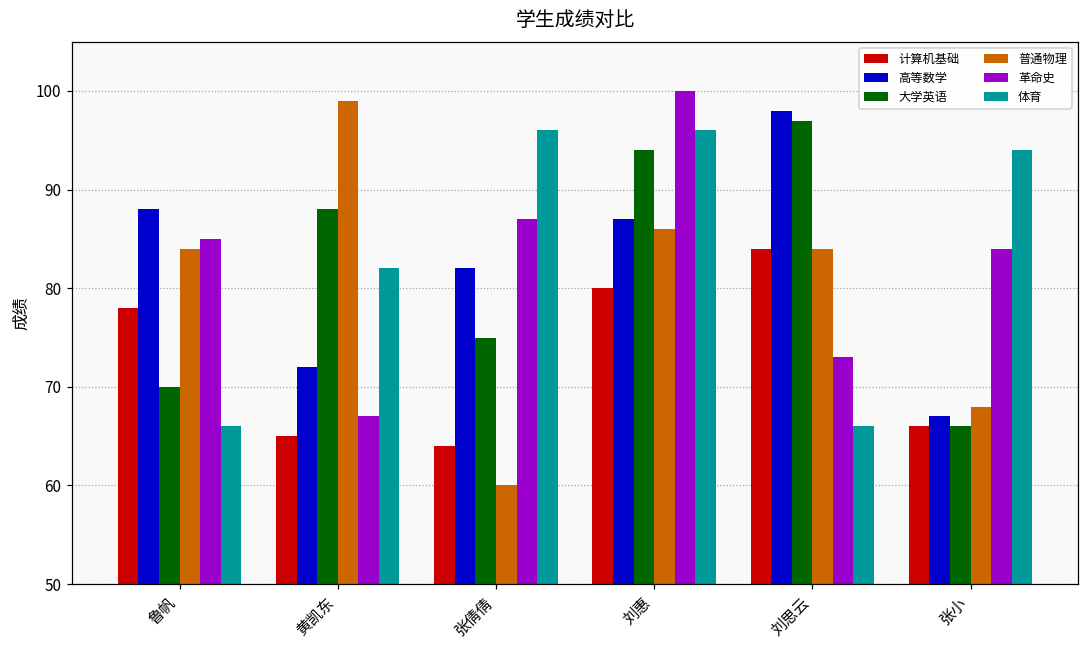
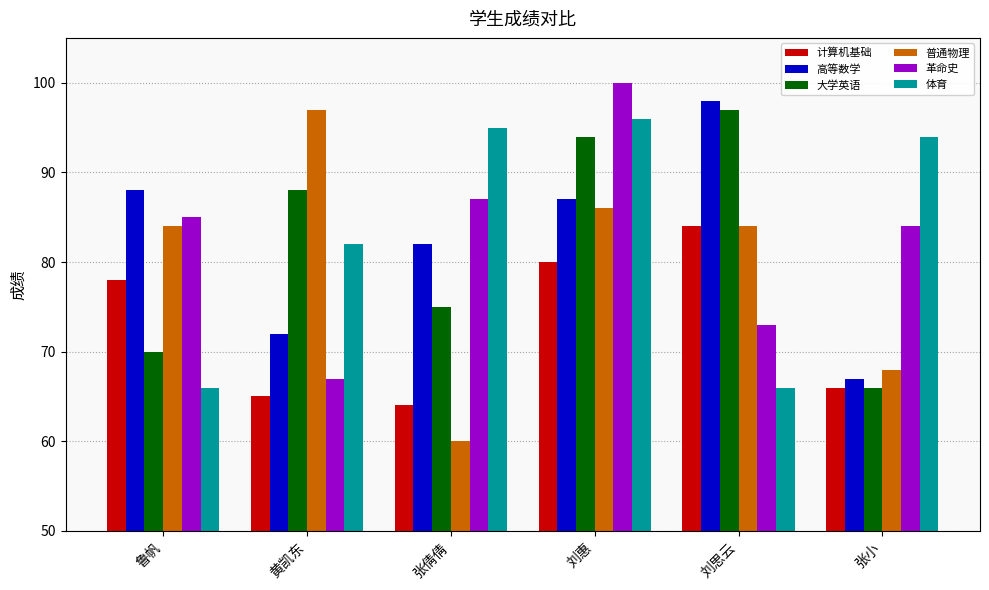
  {
    "计算机基础": {
      "鲁帆": 78,
      "黄凯东": 65,
      "张倩倩": 64,
      "刘惠": 80,
      "刘思云": 84,
      "张小": 66
    },
    "高等数学": {
      "鲁帆": 88,
      "黄凯东": 72,
      "张倩倩": 82,
      "刘惠": 87,
      "刘思云": 98,
      "张小": 67
    },
    "大学英语": {
      "鲁帆": 70,
      "黄凯东": 88,
      "张倩倩": 75,
      "刘惠": 94,
      "刘思云": 97,
      "张小": 66
    },
    "普通物理": {
      "鲁帆": 84,
-     "黄凯东": 99,
+     "黄凯东": 97,
      "张倩倩": 60,
      "刘惠": 86,
      "刘思云": 84,
      "张小": 68
    },
    "革命史": {
      "鲁帆": 85,
      "黄凯东": 67,
      "张倩倩": 87,
      "刘惠": 100,
      "刘思云": 73,
      "张小": 84
    },
    "体育": {
      "鲁帆": 66,
      "黄凯东": 82,
-     "张倩倩": 96,
+     "张倩倩": 95,
      "刘惠": 96,
      "刘思云": 66,
      "张小": 94
    }
  }
